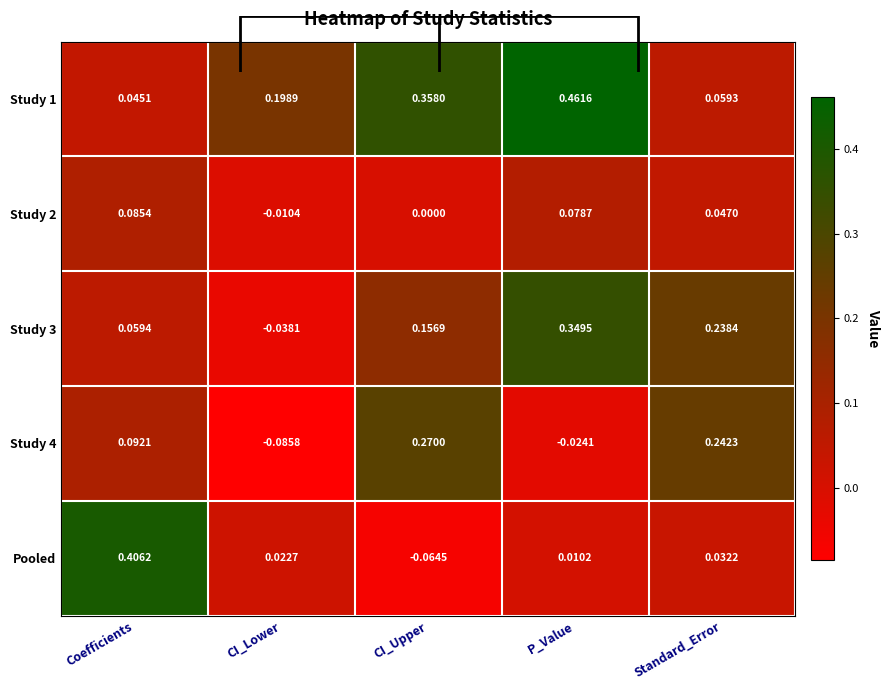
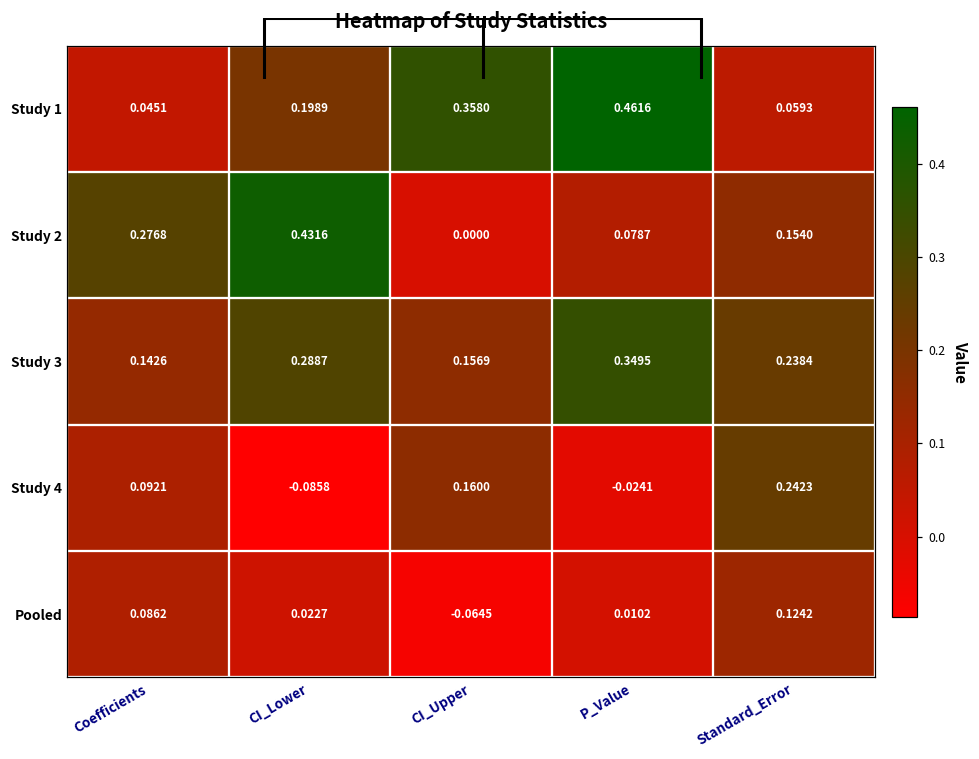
  {
    "Heatmap of Study Statistics": {
      "Study 1": {
        "Coefficients": 0.0451,
        "CI_Lower": 0.1989,
        "CI_Upper": 0.3580,
        "P_Value": 0.4616,
        "Standard_Error": 0.0593
      },
      "Study 2": {
-       "Coefficients": 0.0854,
-       "CI_Lower": -0.0104,
+       "Coefficients": 0.2768,
+       "CI_Lower": 0.4316,
        "CI_Upper": 0.0000,
        "P_Value": 0.0787,
-       "Standard_Error": 0.0470
+       "Standard_Error": 0.1540
      },
      "Study 3": {
-       "Coefficients": 0.0594,
-       "CI_Lower": -0.0381,
+       "Coefficients": 0.1426,
+       "CI_Lower": 0.2887,
        "CI_Upper": 0.1569,
        "P_Value": 0.3495,
        "Standard_Error": 0.2384
      },
      "Study 4": {
        "Coefficients": 0.0921,
        "CI_Lower": -0.0858,
-       "CI_Upper": 0.2700,
+       "CI_Upper": 0.1600,
        "P_Value": -0.0241,
        "Standard_Error": 0.2423
      },
      "Pooled": {
-       "Coefficients": 0.4062,
+       "Coefficients": 0.0862,
        "CI_Lower": 0.0227,
        "CI_Upper": -0.0645,
        "P_Value": 0.0102,
-       "Standard_Error": 0.0322
+       "Standard_Error": 0.1242
      }
    }
  }
